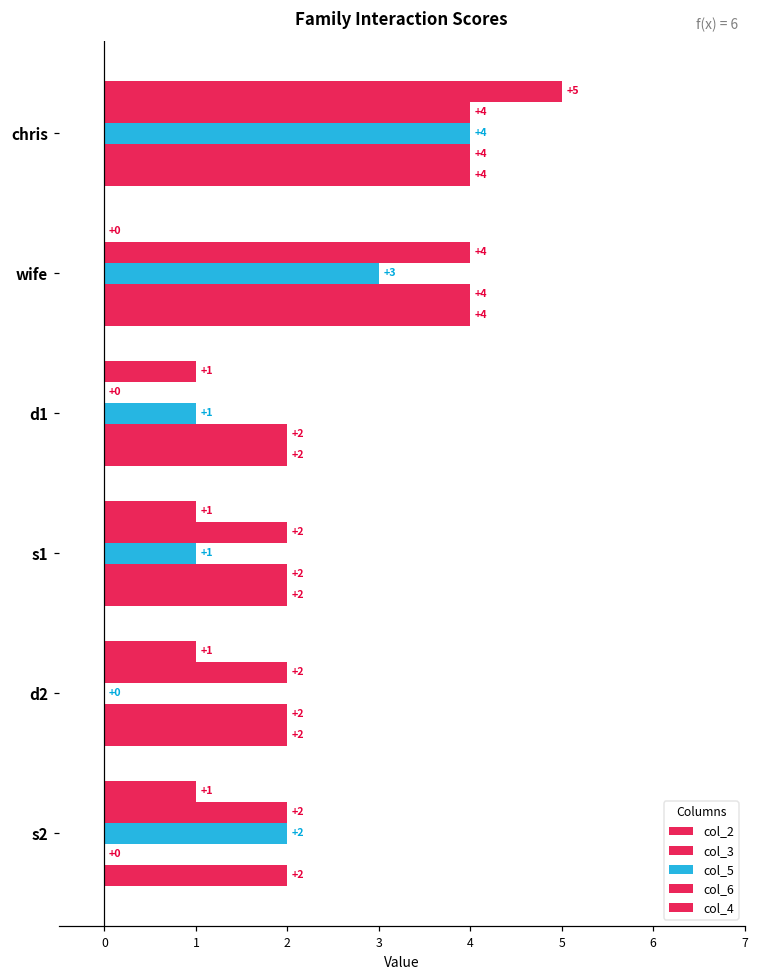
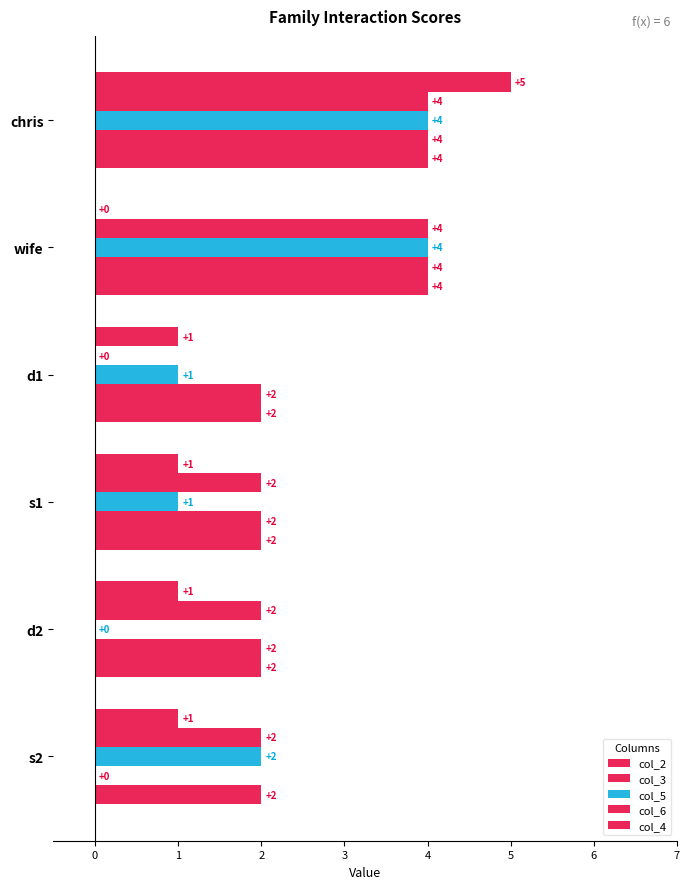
  {
    "col_5": {
      "chris": "+4",
-     "wife": "+3",
+     "wife": "+4",
      "d1": "+1",
      "s1": "+1",
      "d2": "+0",
      "s2": "+2"
    }
  }
